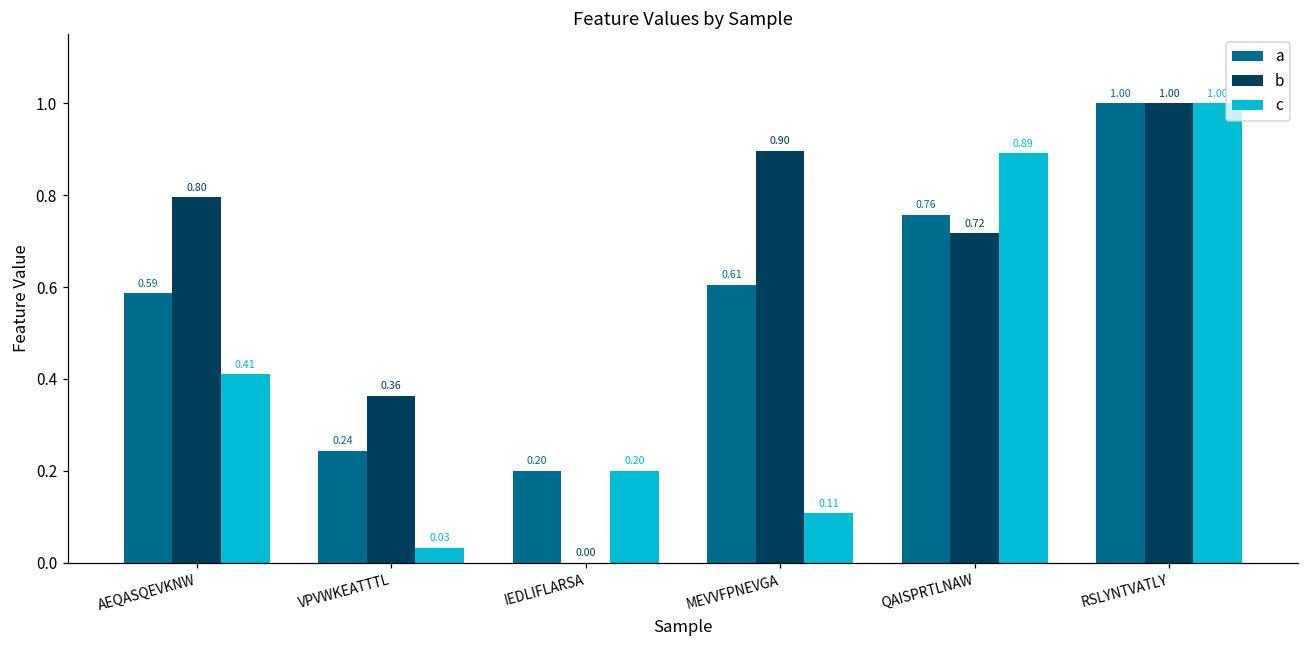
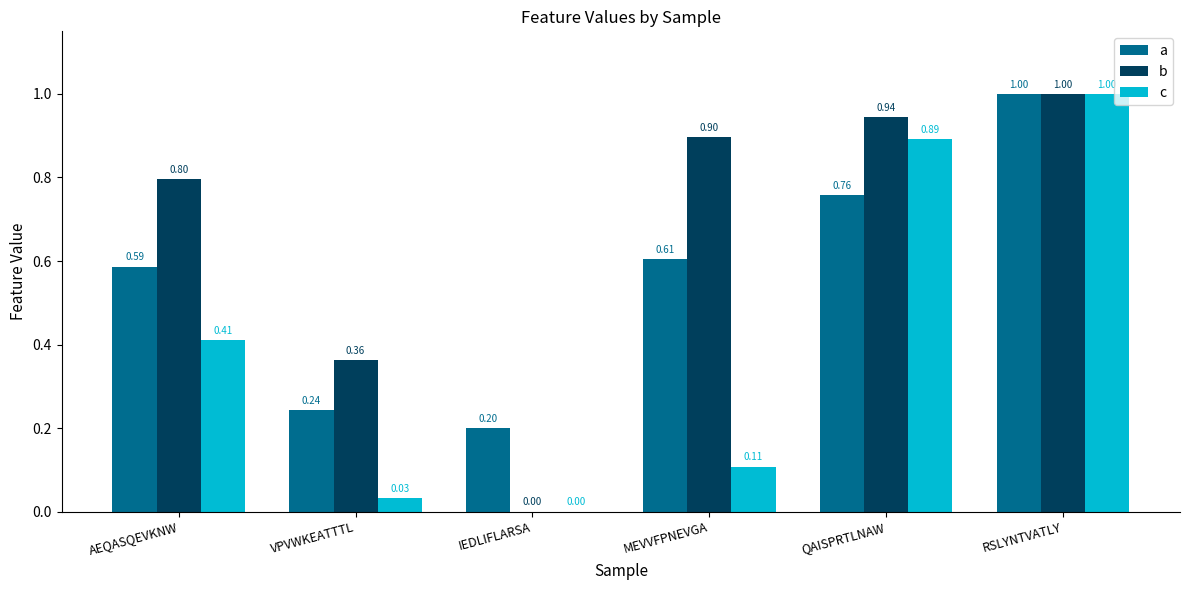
  {
    "a": {
      "AEQASQEVKNW": 0.59,
      "VPVWKEATTTL": 0.24,
      "IEDLIFLARSA": 0.20,
      "MEVVFPNEVGA": 0.61,
      "QAISPRTLNAW": 0.76,
      "RSLYNTVATLY": 1.00
    },
    "b": {
      "AEQASQEVKNW": 0.80,
      "VPVWKEATTTL": 0.36,
      "IEDLIFLARSA": 0.00,
      "MEVVFPNEVGA": 0.90,
-     "QAISPRTLNAW": 0.72,
+     "QAISPRTLNAW": 0.94,
      "RSLYNTVATLY": 1.00
    },
    "c": {
      "AEQASQEVKNW": 0.41,
      "VPVWKEATTTL": 0.03,
-     "IEDLIFLARSA": 0.20,
+     "IEDLIFLARSA": 0.00,
      "MEVVFPNEVGA": 0.11,
      "QAISPRTLNAW": 0.89
    }
  }
